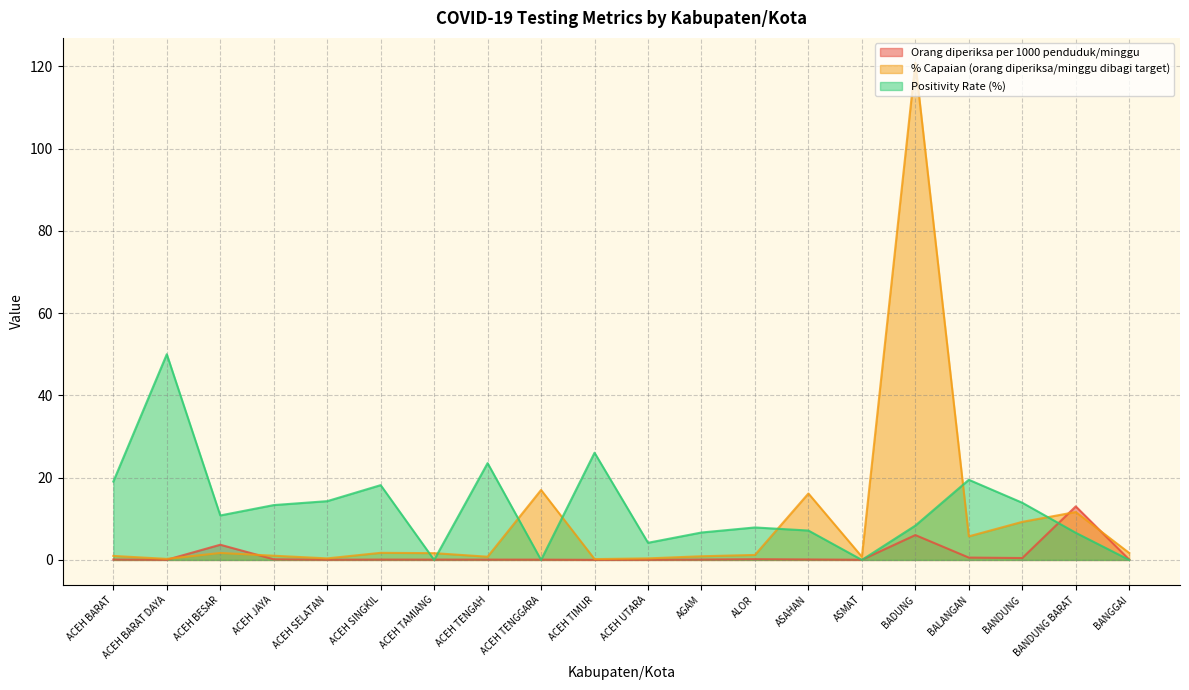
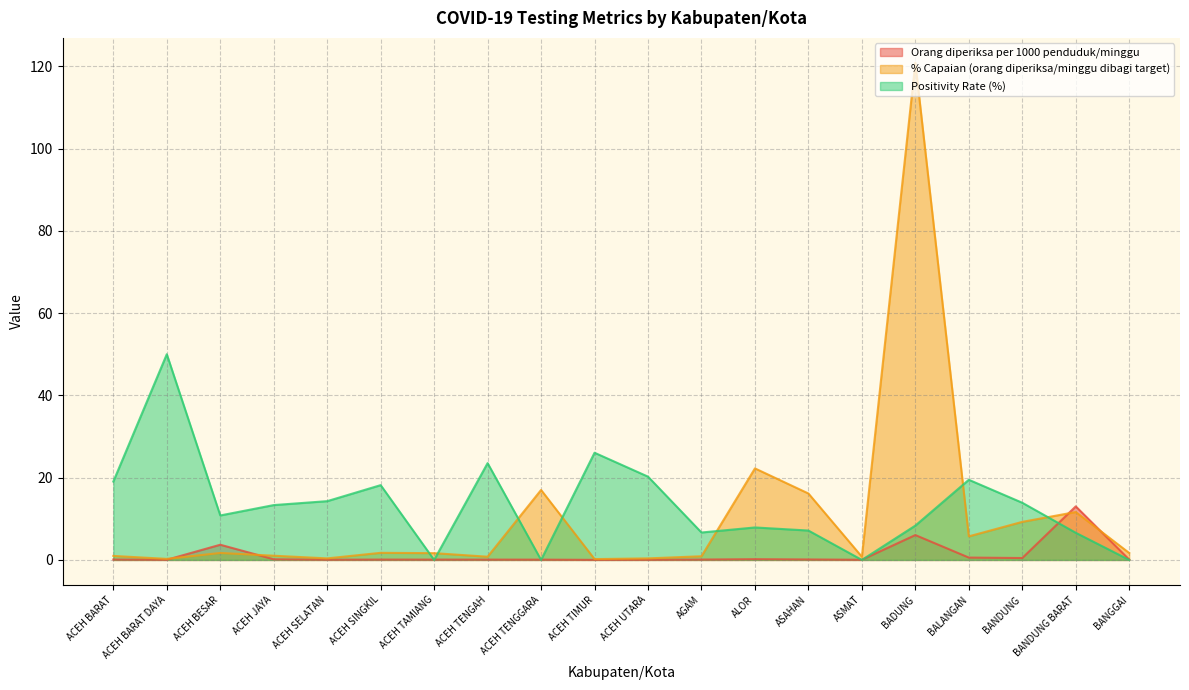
  {
    "Orang diperiksa per 1000 penduduk/minggu": {
      "ACEH BARAT": 0,
      "ACEH BESAR": 4,
      "ACEH JAYA": 0,
      "ACEH SINGKIL": 0,
      "ACEH TENGAH": 0,
      "AGAM": 0,
      "ALOR": 0,
      "ASAHAN": 0,
      "BADUNG": 6,
      "BALANGAN": 1,
      "BANDUNG": 0,
      "BANDUNG BARAT": 13
    },
    "% Capaian (orang diperiksa/minggu dibagi target)": {
      "ACEH BARAT": 1,
      "ACEH BESAR": 2,
      "ACEH JAYA": 1,
      "ACEH SINGKIL": 2,
      "ACEH TAMIANG": 2,
      "ACEH TENGAH": 1,
      "ACEH TENGGARA": 17,
      "AGAM": 1,
-     "ALOR": 1,
+     "ALOR": 22,
      "ASAHAN": 16,
      "ASMAT": 1,
      "BALANGAN": 6,
      "BANDUNG": 9,
      "BANDUNG BARAT": 12,
      "BANGGAI": 2
    },
    "Positivity Rate (%)": {
      "ACEH BARAT": 19,
      "ACEH BARAT DAYA": 50,
      "ACEH BESAR": 11,
      "ACEH JAYA": 13,
      "ACEH SELATAN": 14,
      "ACEH SINGKIL": 18,
      "ACEH TENGAH": 24,
      "ACEH TIMUR": 26,
-     "ACEH UTARA": 4,
+     "ACEH UTARA": 20,
      "AGAM": 7,
      "ALOR": 8,
      "ASAHAN": 7,
      "BADUNG": 8,
      "BALANGAN": 19,
      "BANDUNG": 14,
      "BANDUNG BARAT": 7
    }
  }
